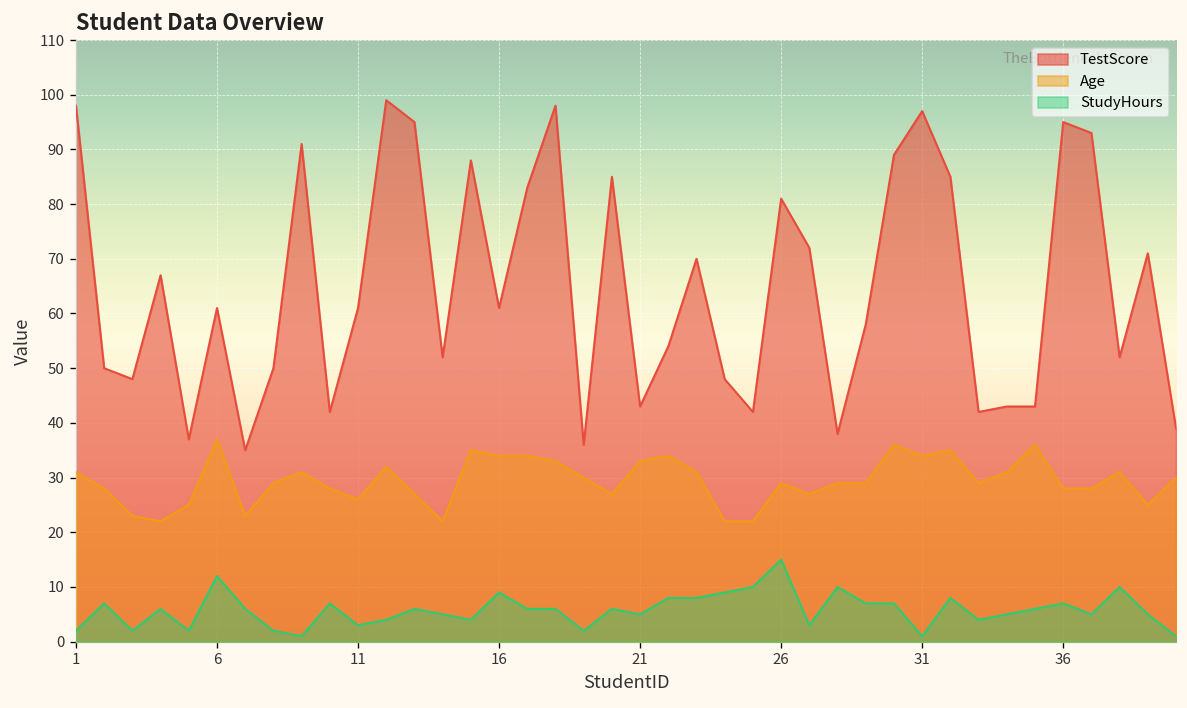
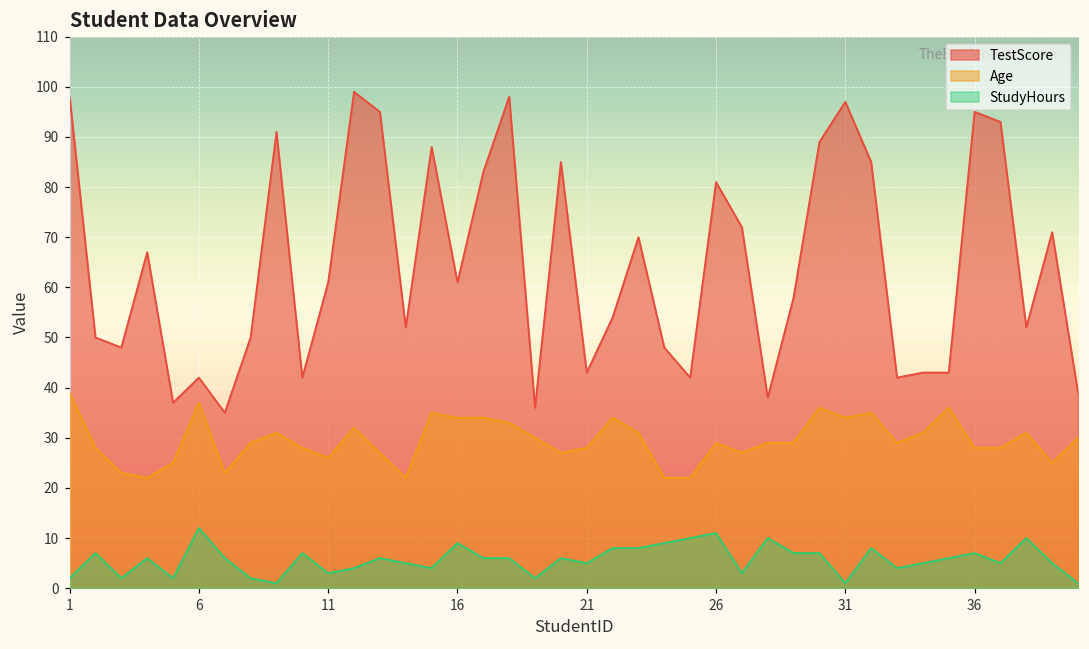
  {
    "TestScore": {
      "1": 98,
-     "6": 61,
+     "6": 42,
      "11": 61,
      "16": 61,
      "21": 43,
      "26": 81,
      "31": 97,
      "36": 95
    },
    "Age": {
-     "1": 31,
+     "1": 39,
      "6": 37,
      "11": 26,
      "16": 34,
-     "21": 33,
+     "21": 28,
      "26": 29,
      "31": 34,
      "36": 28
    },
    "StudyHours": {
      "1": 2,
      "6": 12,
      "11": 3,
      "16": 9,
      "21": 5,
-     "26": 15,
+     "26": 11,
      "31": 1,
      "36": 7
    }
  }
